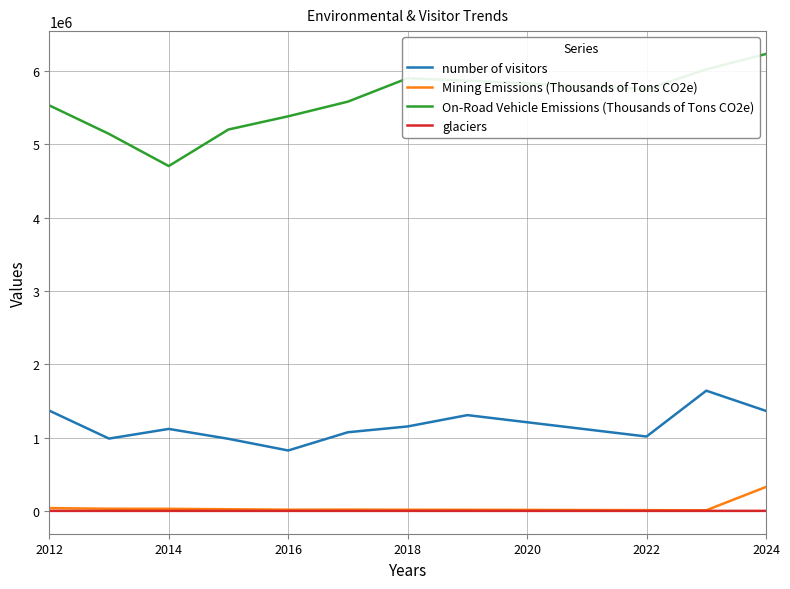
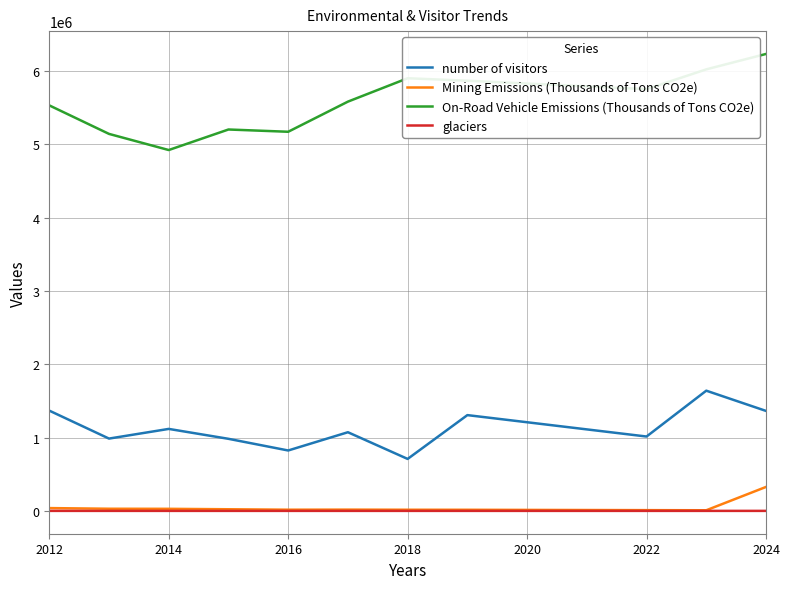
  {
    "number of visitors": {
      "2012": 1400000,
      "2014": 1100000,
      "2016": 800000,
-     "2018": 1200000,
+     "2018": 700000,
      "2022": 1000000,
      "2024": 1400000
    },
    "Mining Emissions (Thousands of Tons CO2e)": {
      "2012": 0,
      "2024": 300000
    },
    "On-Road Vehicle Emissions (Thousands of Tons CO2e)": {
      "2012": 5500000,
-     "2014": 4700000,
-     "2016": 5400000,
+     "2014": 4900000,
+     "2016": 5200000,
      "2024": 6200000
    },
    "glaciers": {
      "2012": 0,
      "2024": 0
    }
  }
